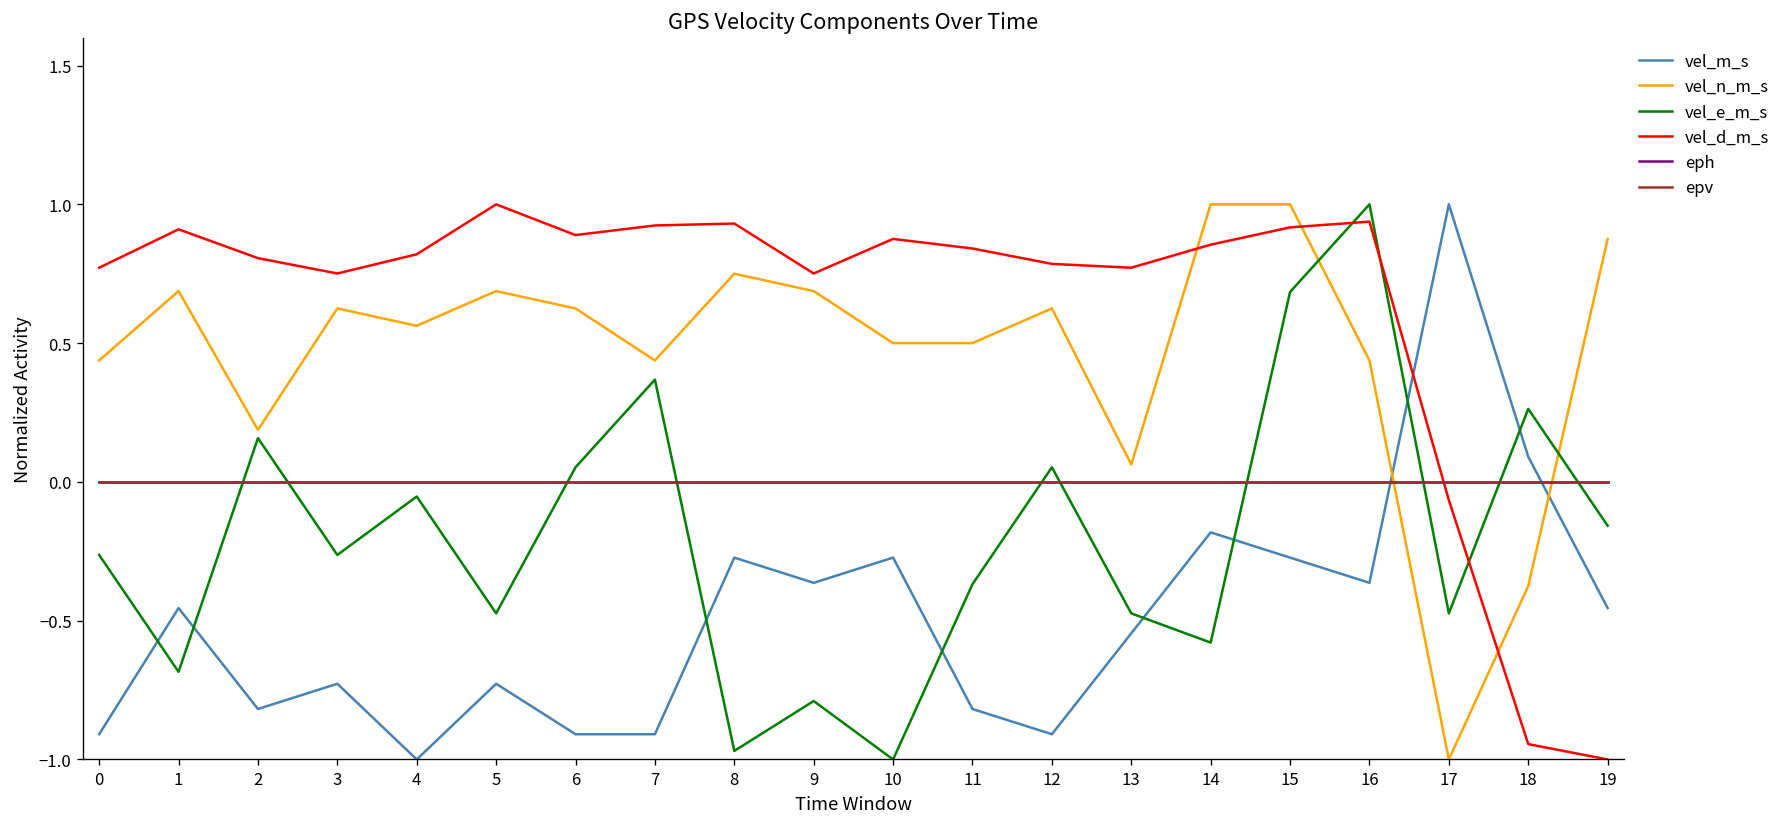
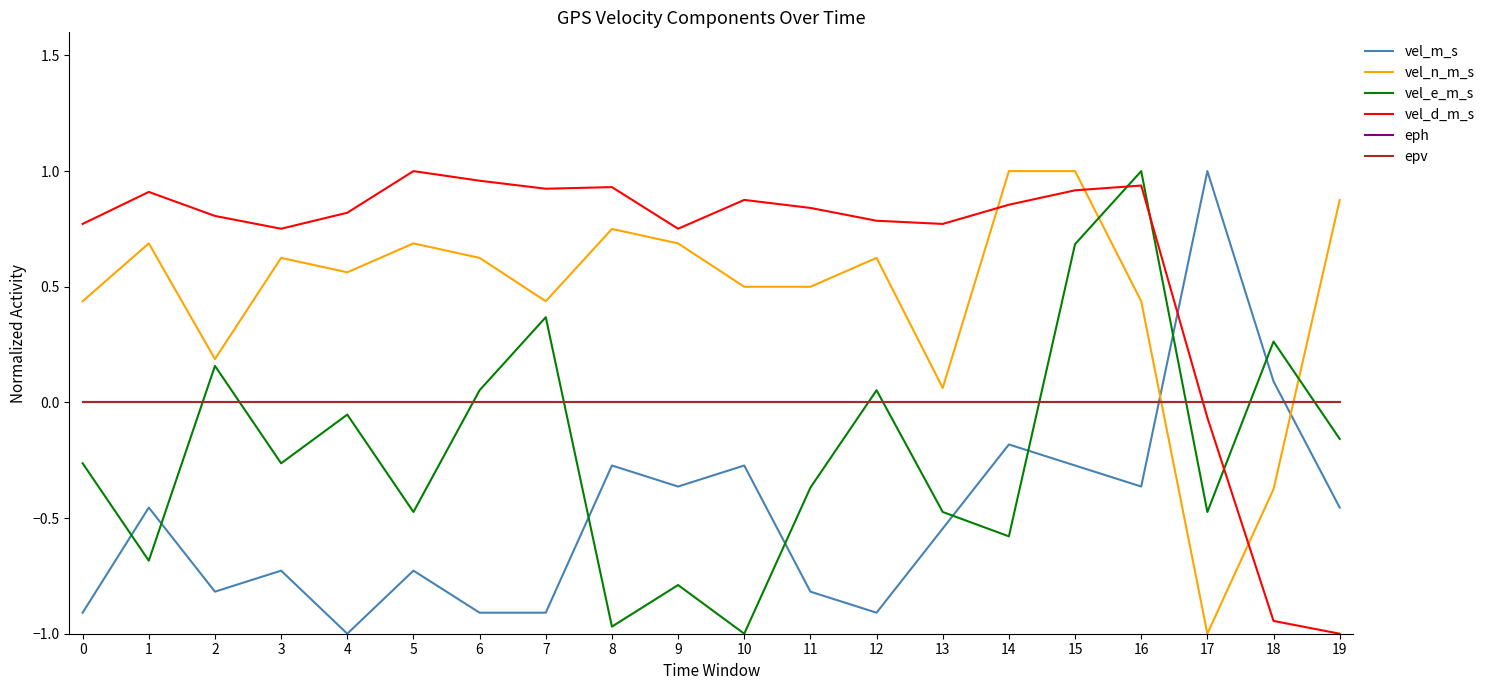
  {
    "vel_m_s": {
      "0": -0.91,
      "1": -0.45,
      "2": -0.82,
      "3": -0.73,
      "4": -1.00,
      "5": -0.73,
      "6": -0.91,
      "7": -0.91,
      "8": -0.27,
      "9": -0.36,
      "10": -0.27,
      "11": -0.82,
      "12": -0.91,
      "13": -0.55,
      "14": -0.18,
      "15": -0.27,
      "16": -0.36,
      "17": 1.00,
      "18": 0.09,
      "19": -0.45
    },
    "vel_n_m_s": {
      "0": 0.44,
      "1": 0.69,
      "2": 0.19,
      "3": 0.63,
      "4": 0.56,
      "5": 0.69,
      "6": 0.63,
      "7": 0.44,
      "8": 0.75,
      "9": 0.69,
      "10": 0.50,
      "11": 0.50,
      "12": 0.63,
      "13": 0.06,
      "14": 1.00,
      "15": 1.00,
      "16": 0.44,
      "17": -1.00,
      "18": -0.38,
      "19": 0.88
    },
    "vel_e_m_s": {
      "0": -0.26,
      "1": -0.68,
      "2": 0.16,
      "3": -0.26,
      "4": -0.05,
      "5": -0.47,
      "6": 0.05,
      "7": 0.37,
      "8": -0.97,
      "9": -0.79,
      "10": -1.00,
      "11": -0.37,
      "12": 0.05,
      "13": -0.47,
      "14": -0.58,
      "15": 0.68,
      "16": 1.00,
      "17": -0.47,
      "18": 0.26,
      "19": -0.16
    },
    "vel_d_m_s": {
      "0": 0.77,
      "1": 0.91,
      "2": 0.81,
      "3": 0.75,
      "4": 0.82,
      "5": 1.00,
-     "6": 0.89,
+     "6": 0.96,
      "7": 0.92,
      "8": 0.93,
      "9": 0.75,
      "10": 0.88,
      "11": 0.84,
      "12": 0.79,
      "13": 0.77,
      "14": 0.85,
      "15": 0.92,
      "16": 0.94,
      "17": -0.07,
      "18": -0.94,
      "19": -1.00
    },
    "epv": {
      "0": 0.00,
      "1": 0.00,
      "2": 0.00,
      "3": 0.00,
      "4": 0.00,
      "5": 0.00,
      "6": 0.00,
      "7": 0.00,
      "8": 0.00,
      "9": 0.00,
      "10": 0.00,
      "11": 0.00,
      "12": 0.00,
      "13": 0.00,
      "14": 0.00,
      "15": 0.00,
      "16": 0.00,
      "17": 0.00,
      "18": 0.00,
      "19": 0.00
    }
  }
